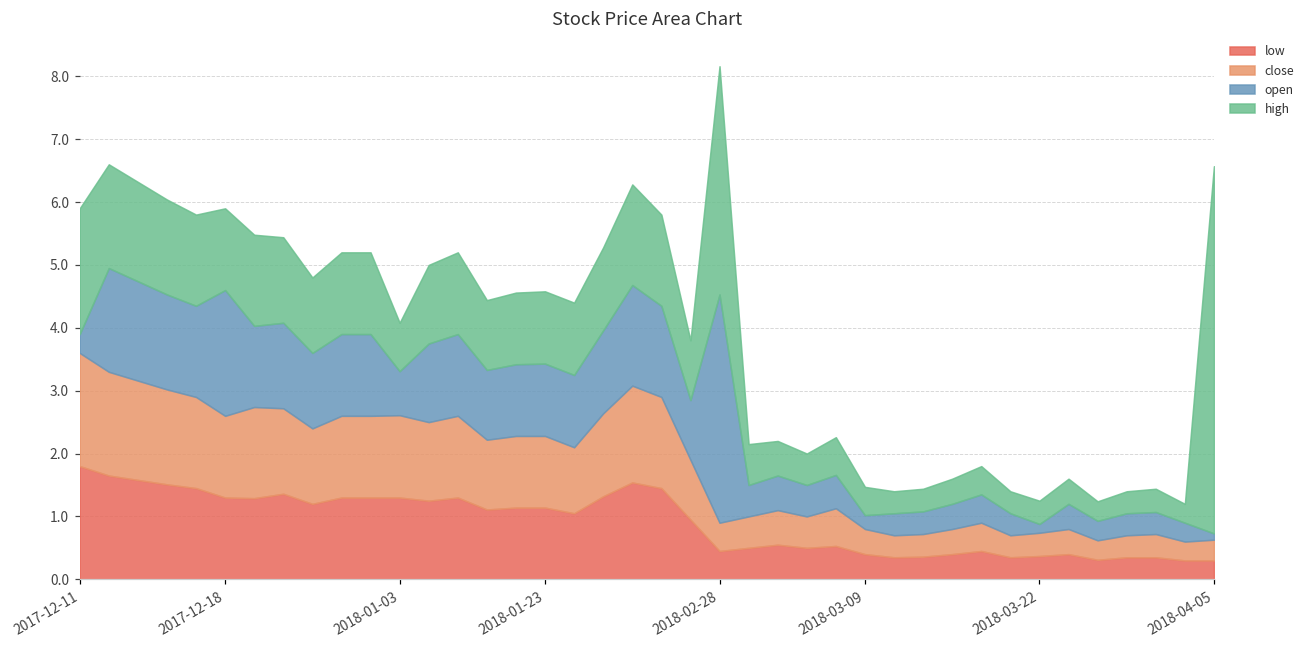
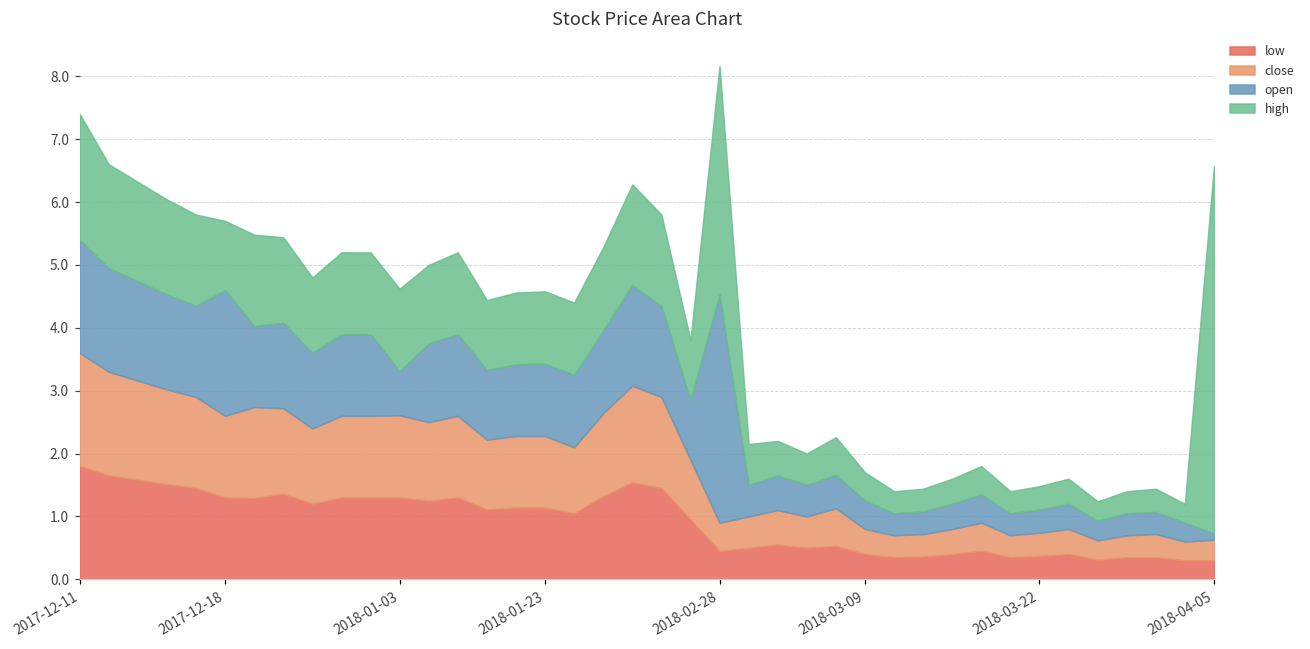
  {
    "open": {
-     "2017-12-11": 0.3,
+     "2017-12-11": 1.8,
      "2017-12-18": 2.0,
      "2018-01-03": 0.7,
      "2018-01-23": 1.2,
      "2018-02-28": 3.6,
-     "2018-03-09": 0.2,
-     "2018-03-22": 0.1,
+     "2018-03-09": 0.4,
+     "2018-03-22": 0.4,
      "2018-04-05": 0.1
    },
    "high": {
      "2017-12-11": 2.0,
-     "2017-12-18": 1.3,
-     "2018-01-03": 0.8,
+     "2017-12-18": 1.1,
+     "2018-01-03": 1.3,
      "2018-01-23": 1.2,
      "2018-02-28": 3.6,
      "2018-03-09": 0.4,
      "2018-03-22": 0.4,
      "2018-04-05": 5.8
    }
  }
